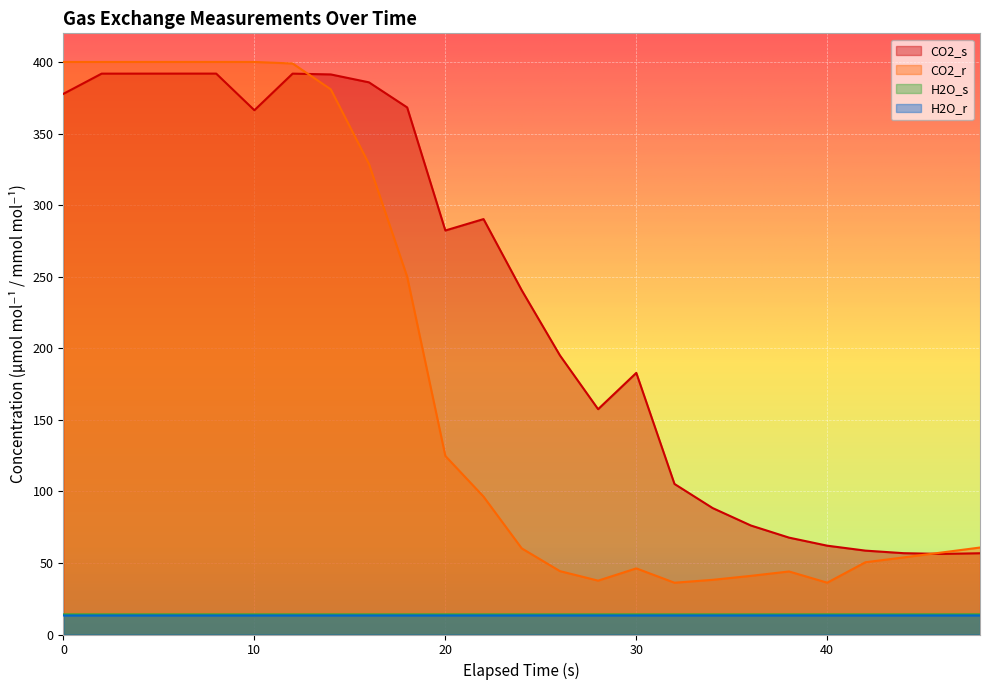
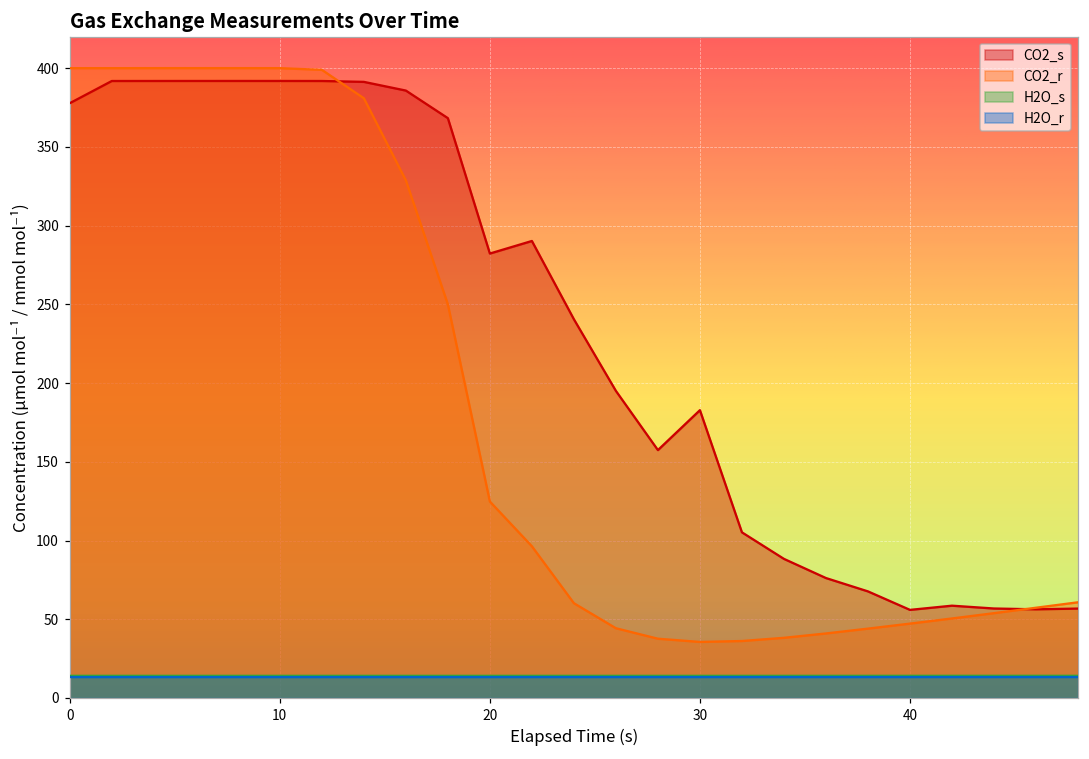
  {
    "CO2_s": {
      "0": 378,
-     "10": 366,
+     "10": 392,
      "20": 282,
      "30": 183,
-     "40": 62
+     "40": 56
    },
    "CO2_r": {
      "0": 400,
      "10": 400,
      "20": 125,
-     "30": 46,
-     "40": 36
+     "30": 36,
+     "40": 47
    }
  }
